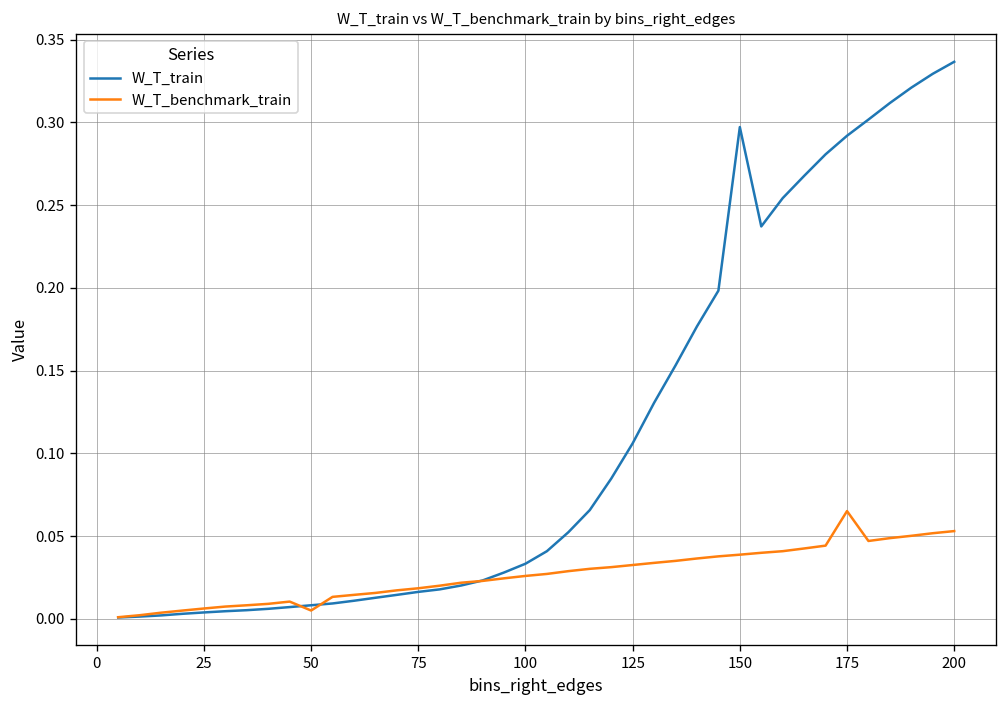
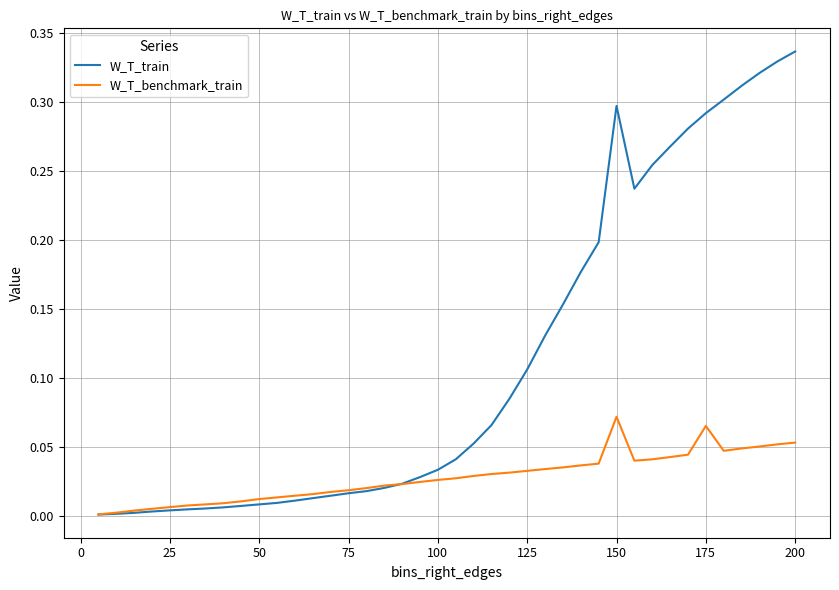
  {
    "W_T_train": {
      "25": 0.004,
      "50": 0.008,
      "75": 0.016,
      "100": 0.033,
      "125": 0.106,
      "150": 0.297,
      "175": 0.292,
      "200": 0.337
    },
    "W_T_benchmark_train": {
      "25": 0.006,
-     "50": 0.005,
+     "50": 0.012,
      "75": 0.018,
      "100": 0.026,
      "125": 0.032,
-     "150": 0.039,
+     "150": 0.072,
      "175": 0.065,
      "200": 0.053
    }
  }
